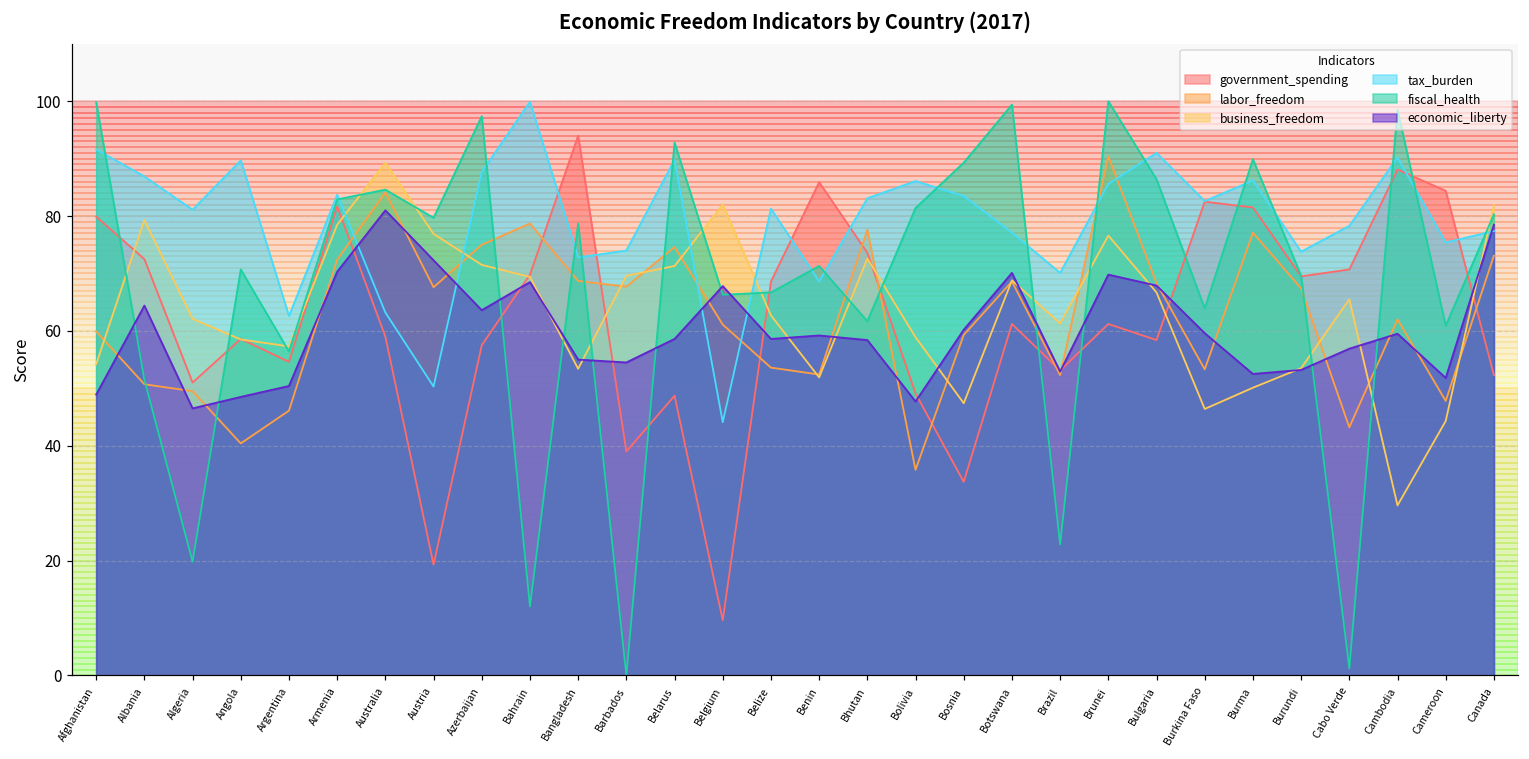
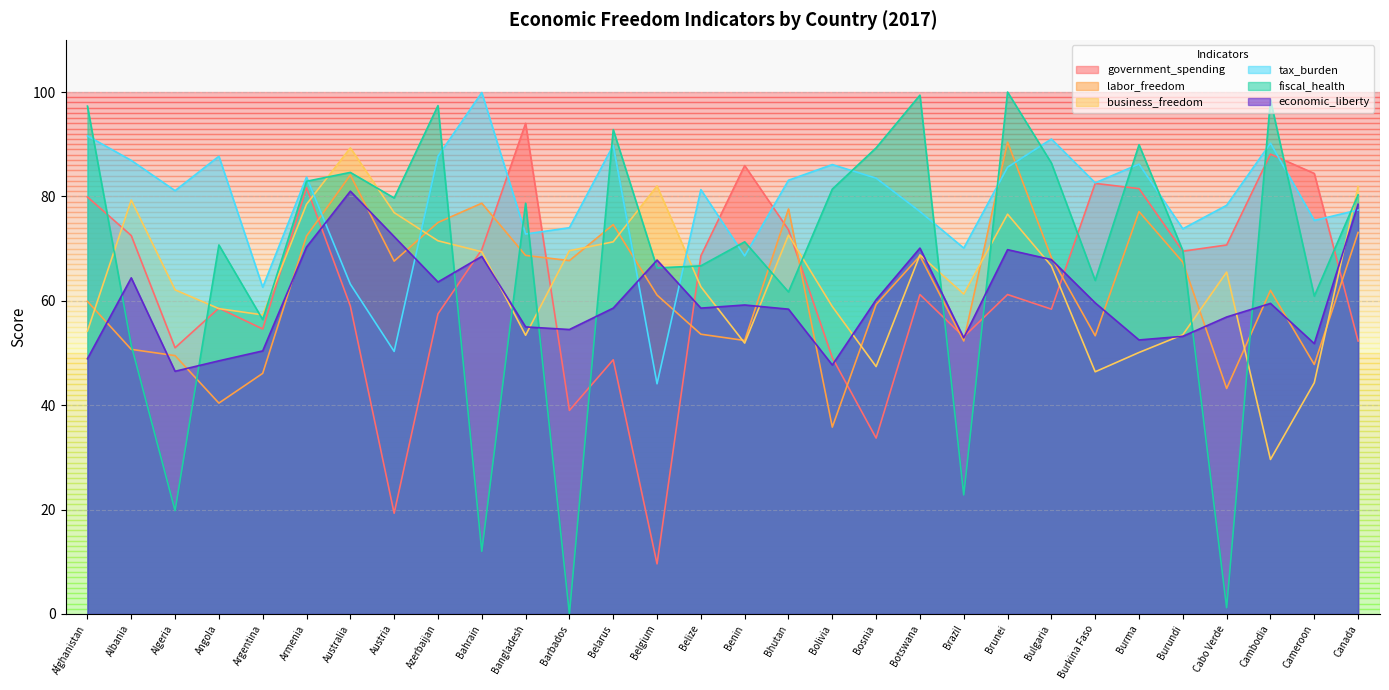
  {
    "tax_burden": {
      "Afghanistan": 92,
      "Albania": 87,
      "Algeria": 81,
-     "Angola": 90,
+     "Angola": 88,
      "Argentina": 63,
      "Armenia": 84,
      "Australia": 63,
      "Austria": 50,
      "Azerbaijan": 88,
      "Bahrain": 100,
      "Bangladesh": 73,
      "Barbados": 74,
      "Belarus": 90,
      "Belgium": 44,
      "Belize": 81,
      "Benin": 69,
      "Bhutan": 83,
      "Bolivia": 86,
      "Bosnia": 84,
      "Botswana": 77,
      "Brazil": 70,
      "Brunei": 86,
      "Bulgaria": 91,
      "Burma": 86,
      "Burundi": 74,
      "Cabo Verde": 78,
      "Cambodia": 90,
      "Cameroon": 75,
      "Canada": 77
    },
    "fiscal_health": {
-     "Afghanistan": 100,
+     "Afghanistan": 97,
      "Albania": 52,
      "Algeria": 20,
      "Angola": 71,
      "Argentina": 56,
      "Armenia": 83,
      "Australia": 85,
      "Austria": 80,
      "Azerbaijan": 97,
      "Bahrain": 12,
      "Bangladesh": 79,
      "Barbados": 0,
      "Belarus": 93,
      "Belgium": 66,
      "Belize": 67,
      "Benin": 71,
      "Bhutan": 62,
      "Bolivia": 81,
      "Bosnia": 89,
      "Botswana": 99,
      "Brazil": 23,
      "Brunei": 100,
      "Bulgaria": 86,
      "Burkina Faso": 64,
      "Burma": 90,
      "Cabo Verde": 1,
      "Cameroon": 61,
      "Canada": 80
    },
    "economic_liberty": {
      "Afghanistan": 49,
      "Albania": 64,
      "Algeria": 47,
      "Angola": 49,
      "Argentina": 50,
      "Armenia": 70,
      "Australia": 81,
      "Austria": 72,
      "Azerbaijan": 64,
      "Bahrain": 69,
      "Bangladesh": 55,
      "Barbados": 55,
      "Belarus": 59,
      "Belgium": 68,
      "Belize": 59,
      "Benin": 59,
      "Bhutan": 58,
      "Bolivia": 48,
      "Bosnia": 60,
      "Botswana": 70,
      "Brunei": 70,
      "Burkina Faso": 60,
      "Burma": 53,
      "Cabo Verde": 57,
      "Cambodia": 60,
      "Cameroon": 52,
      "Canada": 79
    }
  }
